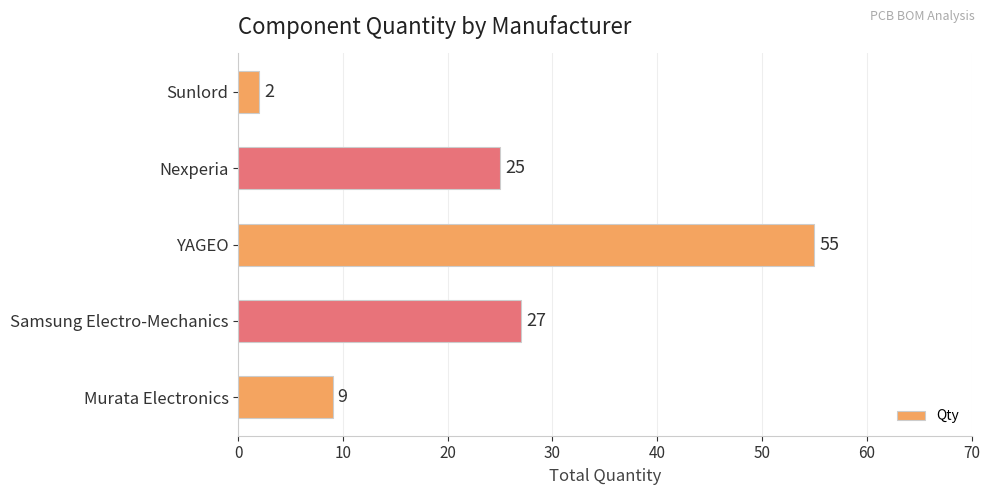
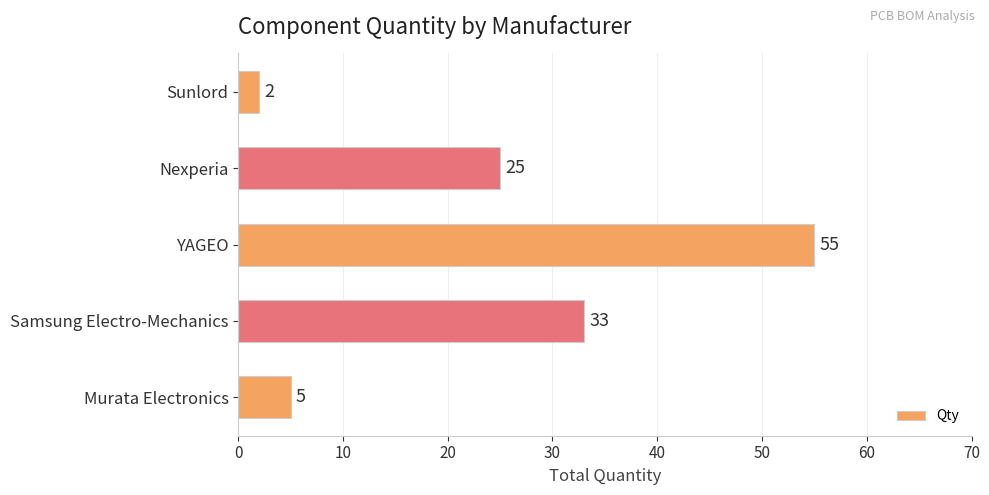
  {
    "Sunlord": 2,
    "Nexperia": 25,
    "YAGEO": 55,
-   "Samsung Electro-Mechanics": 27,
-   "Murata Electronics": 9
+   "Samsung Electro-Mechanics": 33,
+   "Murata Electronics": 5
  }
